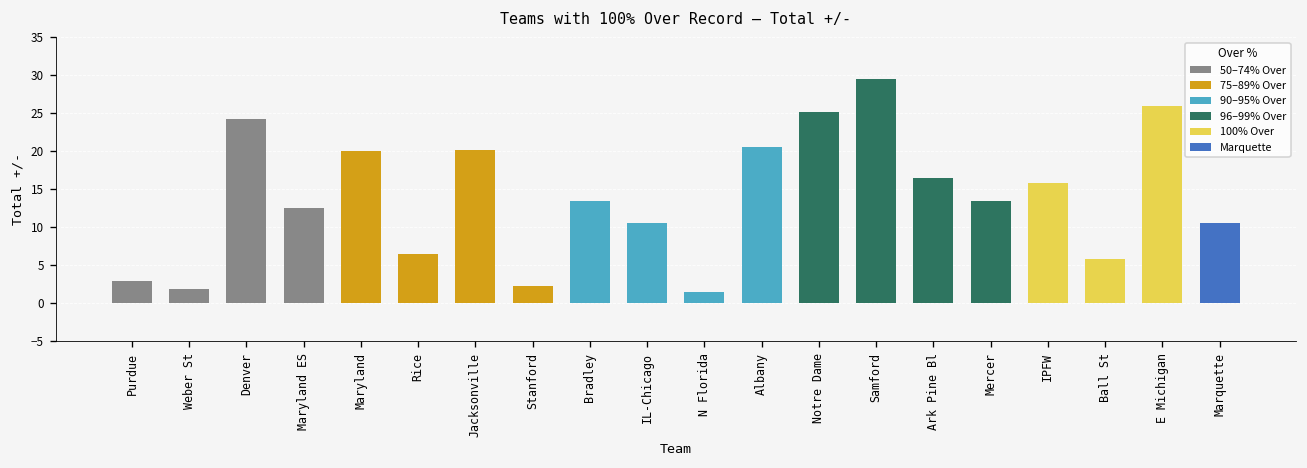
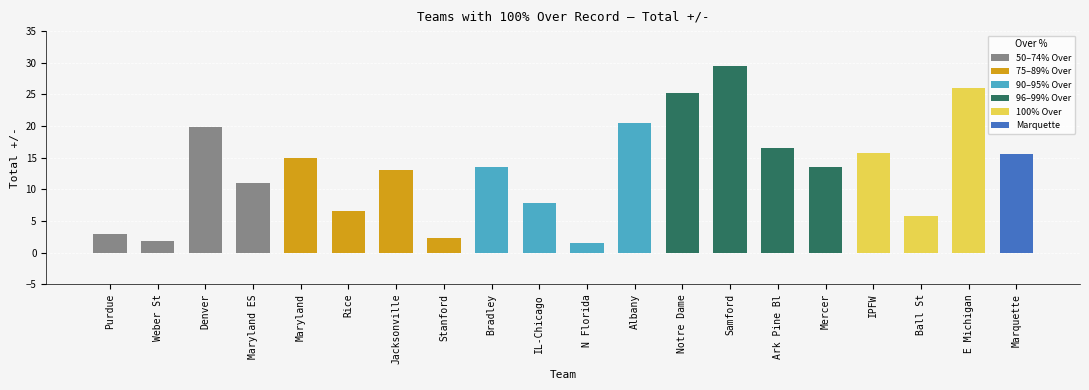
  {
    "Purdue": 3,
    "Weber St": 2,
-   "Denver": 24,
-   "Maryland ES": 13,
-   "Maryland": 20,
+   "Denver": 20,
+   "Maryland ES": 11,
+   "Maryland": 15,
    "Rice": 7,
-   "Jacksonville": 20,
+   "Jacksonville": 13,
    "Stanford": 2,
    "Bradley": 14,
-   "IL-Chicago": 11,
+   "IL-Chicago": 8,
    "N Florida": 2,
    "Albany": 21,
    "Notre Dame": 25,
    "Samford": 30,
    "Ark Pine Bl": 17,
    "Mercer": 14,
    "IPFW": 16,
    "Ball St": 6,
    "E Michigan": 26,
-   "Marquette": 11
+   "Marquette": 16
  }
